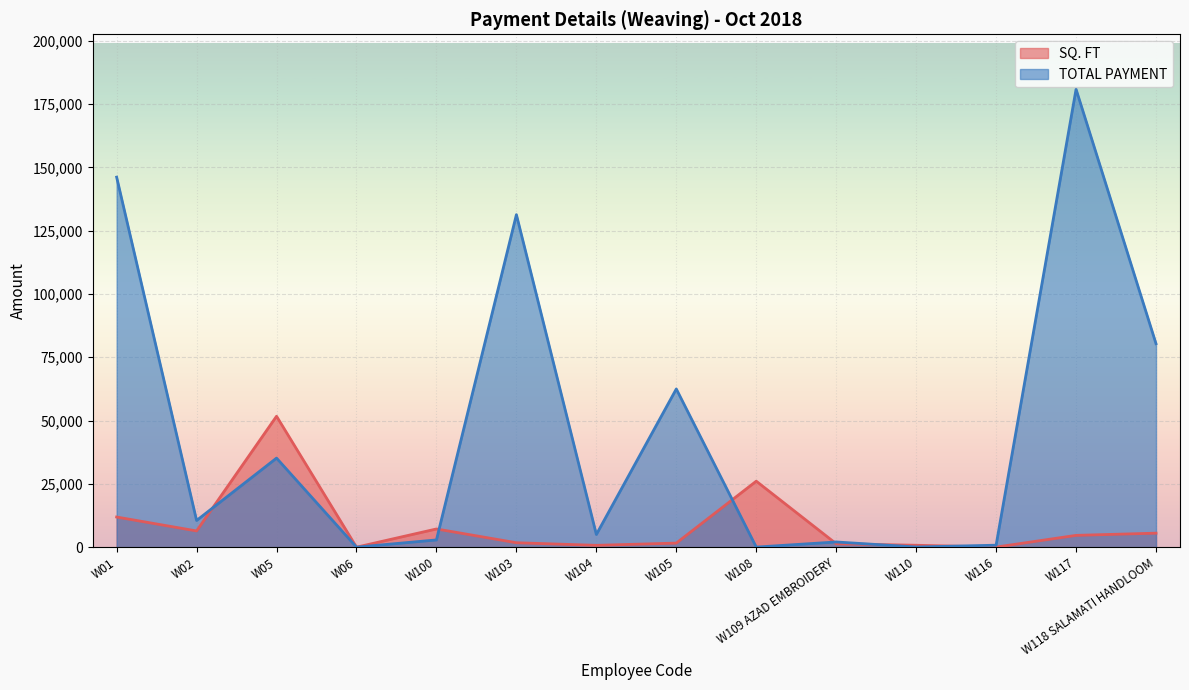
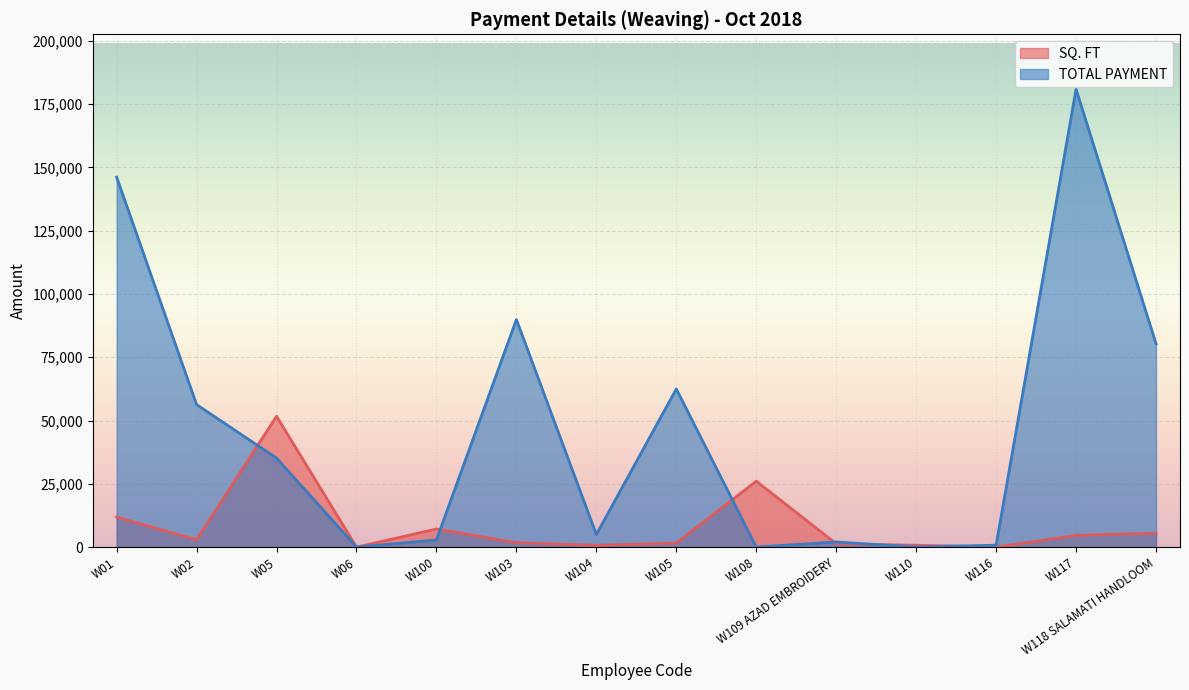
  {
    "SQ. FT": {
      "W01": "12,000",
-     "W02": "6,000",
+     "W02": "3,000",
      "W05": "52,000",
      "W100": "7,000",
      "W103": "2,000",
      "W104": "1,000",
      "W105": "2,000",
      "W108": "26,000",
      "W117": "5,000",
      "W118 SALAMATI HANDLOOM": "6,000"
    },
    "TOTAL PAYMENT": {
      "W01": "146,000",
-     "W02": "11,000",
+     "W02": "56,000",
      "W05": "35,000",
      "W100": "3,000",
-     "W103": "131,000",
+     "W103": "90,000",
      "W104": "5,000",
      "W105": "62,000",
      "W108": "0",
      "W117": "181,000",
      "W118 SALAMATI HANDLOOM": "80,000"
    }
  }
